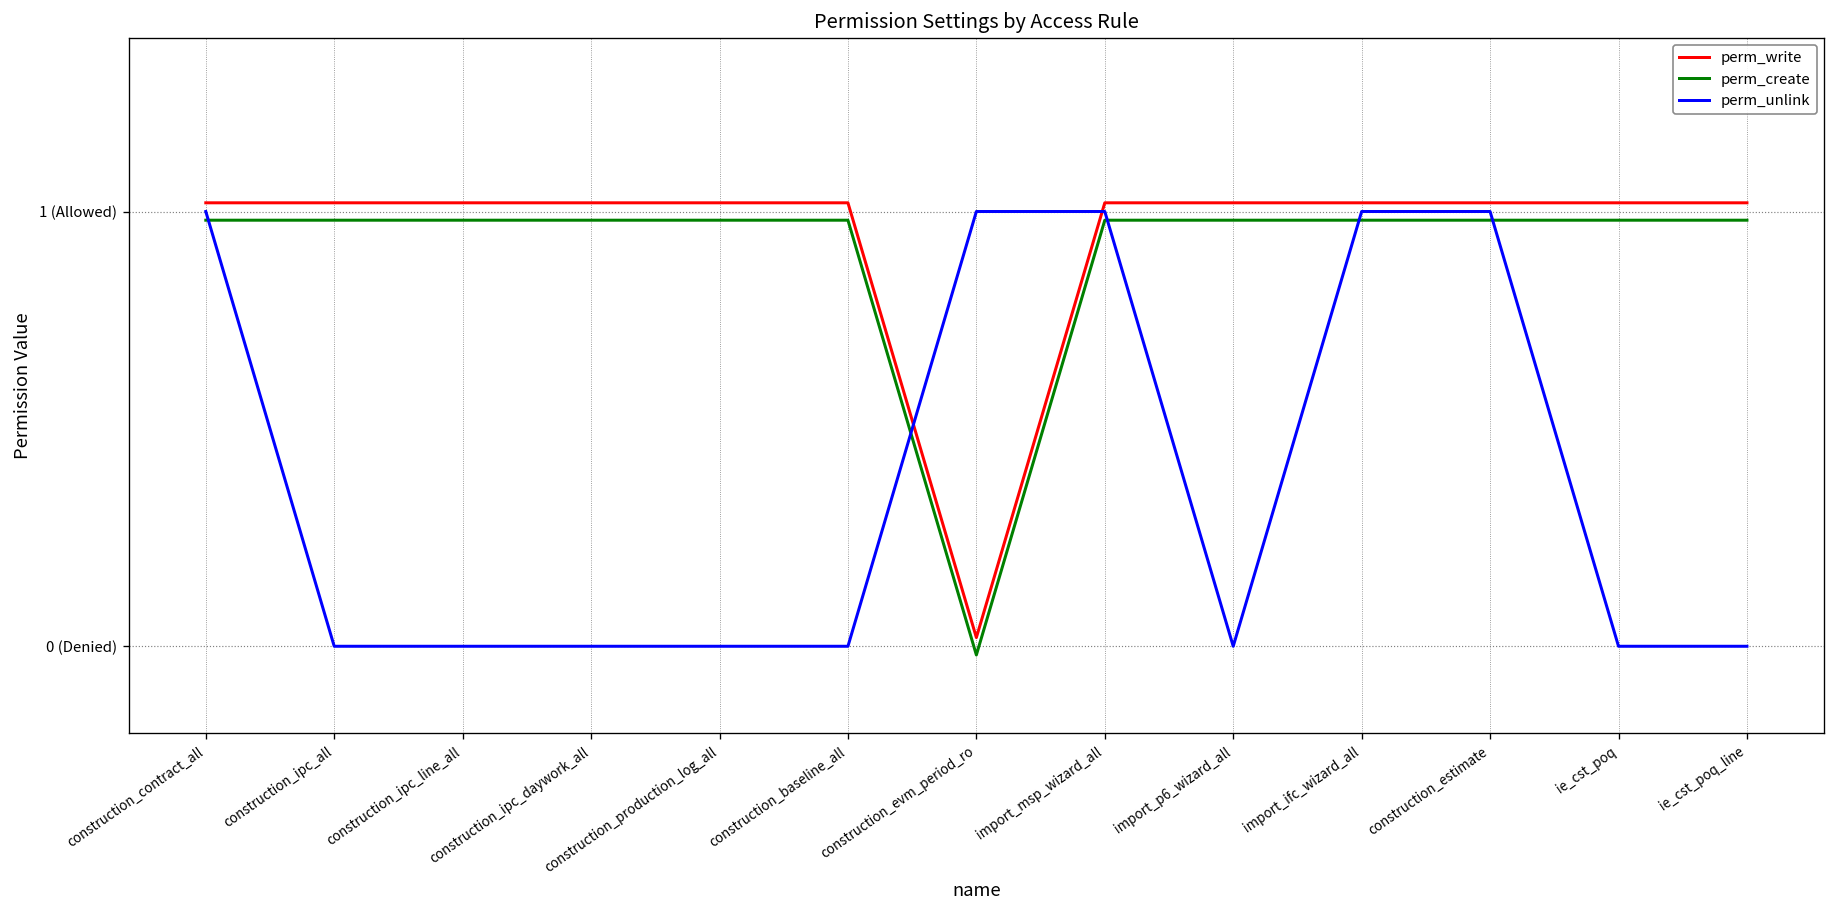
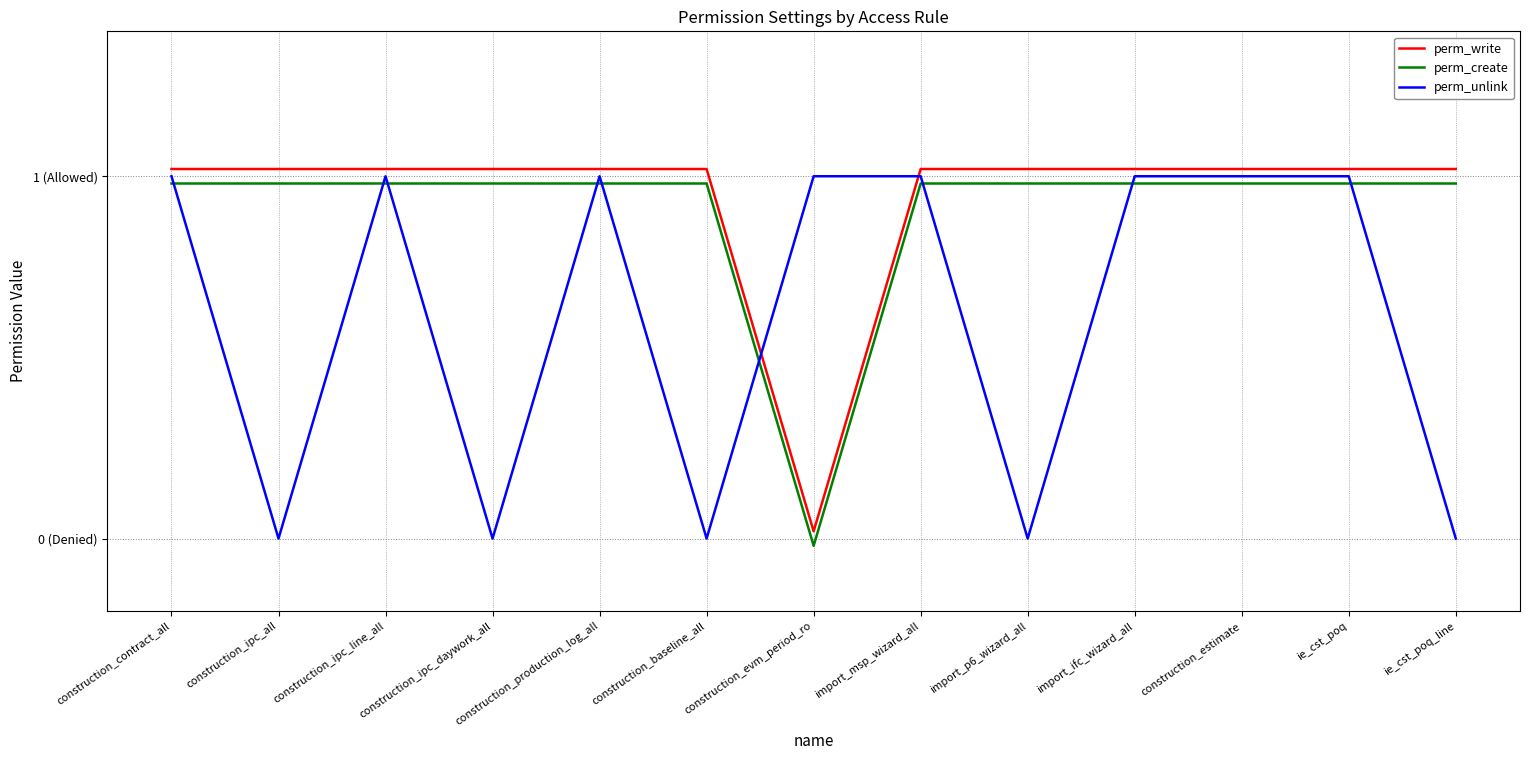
  {
    "perm_write": {
      "construction_contract_all": "1.02 (Allowed)",
      "construction_ipc_all": "1.02 (Allowed)",
      "construction_ipc_line_all": "1.02 (Allowed)",
      "construction_ipc_daywork_all": "1.02 (Allowed)",
      "construction_production_log_all": "1.02 (Allowed)",
      "construction_baseline_all": "1.02 (Allowed)",
      "construction_evm_period_ro": "0.02 (Allowed)",
      "import_msp_wizard_all": "1.02 (Allowed)",
      "import_p6_wizard_all": "1.02 (Allowed)",
      "import_ifc_wizard_all": "1.02 (Allowed)",
      "construction_estimate": "1.02 (Allowed)",
      "ie_cst_poq": "1.02 (Allowed)",
      "ie_cst_poq_line": "1.02 (Allowed)"
    },
    "perm_create": {
      "construction_contract_all": "0.98 (Allowed)",
      "construction_ipc_all": "0.98 (Allowed)",
      "construction_ipc_line_all": "0.98 (Allowed)",
      "construction_ipc_daywork_all": "0.98 (Allowed)",
      "construction_production_log_all": "0.98 (Allowed)",
      "construction_baseline_all": "0.98 (Allowed)",
      "construction_evm_period_ro": "-0.02 (Allowed)",
      "import_msp_wizard_all": "0.98 (Allowed)",
      "import_p6_wizard_all": "0.98 (Allowed)",
      "import_ifc_wizard_all": "0.98 (Allowed)",
      "construction_estimate": "0.98 (Allowed)",
      "ie_cst_poq": "0.98 (Allowed)",
      "ie_cst_poq_line": "0.98 (Allowed)"
    },
    "perm_unlink": {
      "construction_contract_all": "1 (Allowed)",
      "construction_ipc_all": "0 (Allowed)",
-     "construction_ipc_line_all": "0 (Allowed)",
+     "construction_ipc_line_all": "1 (Allowed)",
      "construction_ipc_daywork_all": "0 (Allowed)",
-     "construction_production_log_all": "0 (Allowed)",
+     "construction_production_log_all": "1 (Allowed)",
      "construction_baseline_all": "0 (Allowed)",
      "construction_evm_period_ro": "1 (Allowed)",
      "import_msp_wizard_all": "1 (Allowed)",
      "import_p6_wizard_all": "0 (Allowed)",
      "import_ifc_wizard_all": "1 (Allowed)",
      "construction_estimate": "1 (Allowed)",
-     "ie_cst_poq": "0 (Allowed)",
+     "ie_cst_poq": "1 (Allowed)",
      "ie_cst_poq_line": "0 (Allowed)"
    }
  }
